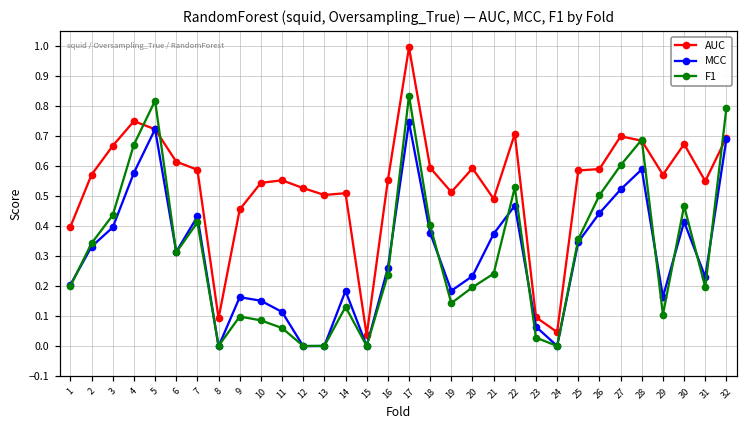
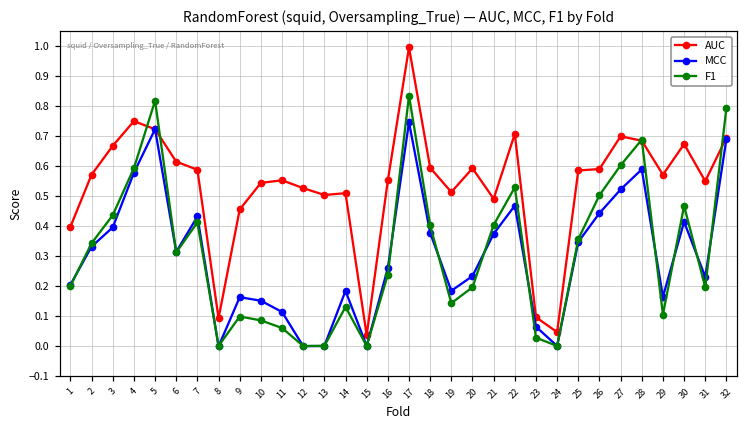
  {
    "AUC": {
      "1": 0.40,
      "2": 0.57,
      "3": 0.67,
      "4": 0.75,
      "6": 0.62,
      "7": 0.59,
      "8": 0.09,
      "9": 0.46,
      "10": 0.54,
      "11": 0.55,
      "12": 0.53,
      "13": 0.50,
      "14": 0.51,
      "15": 0.04,
      "16": 0.55,
      "17": 1.00,
      "18": 0.59,
      "19": 0.51,
      "20": 0.59,
      "21": 0.49,
      "22": 0.71,
      "23": 0.10,
      "24": 0.05,
      "25": 0.59,
      "26": 0.59,
      "27": 0.70,
      "29": 0.57,
      "30": 0.67,
      "31": 0.55
    },
    "MCC": {
      "2": 0.33,
      "3": 0.40,
      "4": 0.58,
      "7": 0.43,
      "9": 0.16,
      "10": 0.15,
      "11": 0.11,
      "14": 0.18,
      "16": 0.26,
      "17": 0.75,
      "18": 0.38,
      "19": 0.18,
      "20": 0.23,
      "21": 0.37,
      "22": 0.47,
      "23": 0.06,
      "26": 0.44,
      "27": 0.52,
      "28": 0.59,
      "29": 0.16,
      "30": 0.41,
      "31": 0.23
    },
    "F1": {
      "2": 0.34,
      "3": 0.44,
-     "4": 0.67,
+     "4": 0.59,
      "5": 0.82,
      "7": 0.41,
      "9": 0.10,
      "10": 0.09,
      "11": 0.06,
      "14": 0.13,
      "16": 0.24,
      "17": 0.84,
      "18": 0.40,
      "19": 0.14,
      "20": 0.20,
-     "21": 0.24,
+     "21": 0.40,
      "22": 0.53,
      "23": 0.03,
      "26": 0.50,
      "27": 0.60,
      "29": 0.10,
      "30": 0.47,
      "31": 0.20,
      "32": 0.79
    }
  }
